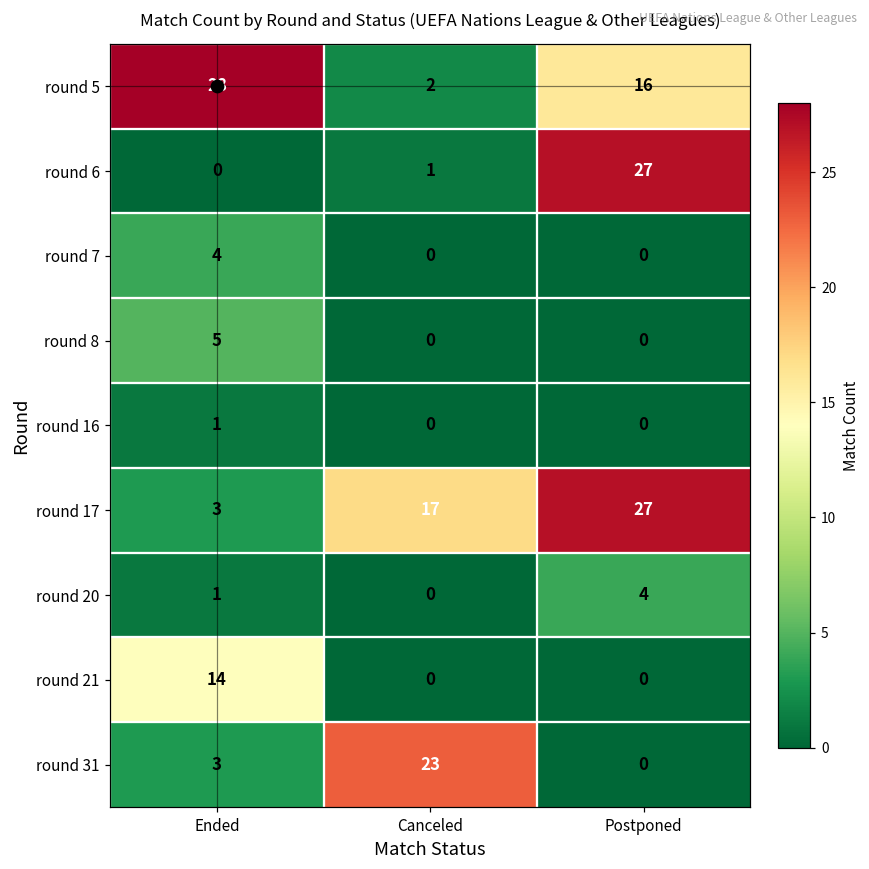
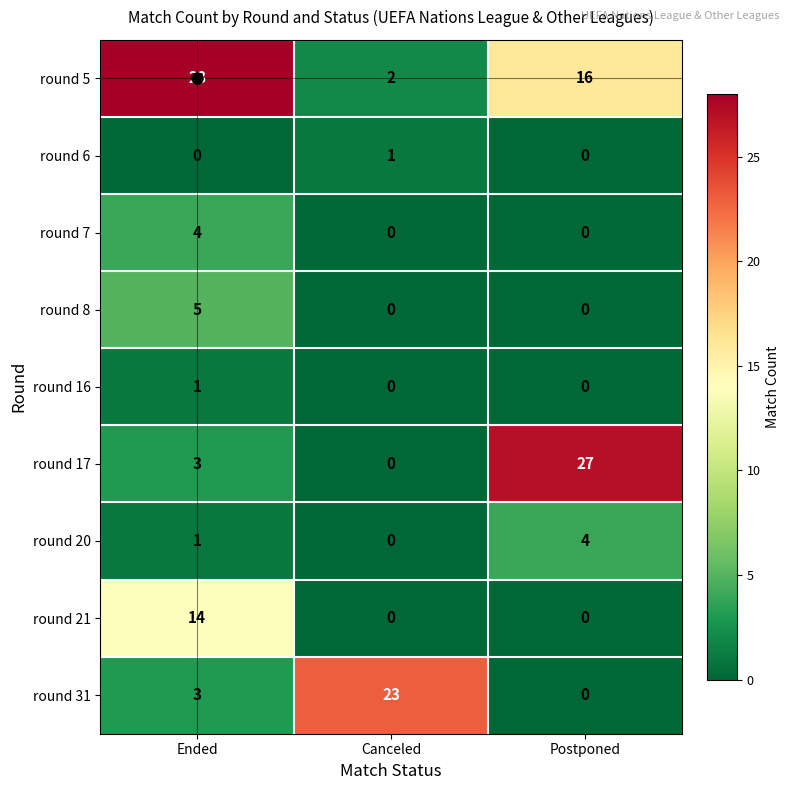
  {
    "round 5": {
      "Canceled": 2,
      "Postponed": 16
    },
    "round 6": {
      "Ended": 0,
      "Canceled": 1,
-     "Postponed": 27
+     "Postponed": 0
    },
    "round 7": {
      "Ended": 4,
      "Canceled": 0,
      "Postponed": 0
    },
    "round 8": {
      "Ended": 5,
      "Canceled": 0,
      "Postponed": 0
    },
    "round 16": {
      "Ended": 1,
      "Canceled": 0,
      "Postponed": 0
    },
    "round 17": {
      "Ended": 3,
-     "Canceled": 17,
+     "Canceled": 0,
      "Postponed": 27
    },
    "round 20": {
      "Ended": 1,
      "Canceled": 0,
      "Postponed": 4
    },
    "round 21": {
      "Ended": 14,
      "Canceled": 0,
      "Postponed": 0
    },
    "round 31": {
      "Ended": 3,
      "Canceled": 23,
      "Postponed": 0
    }
  }
